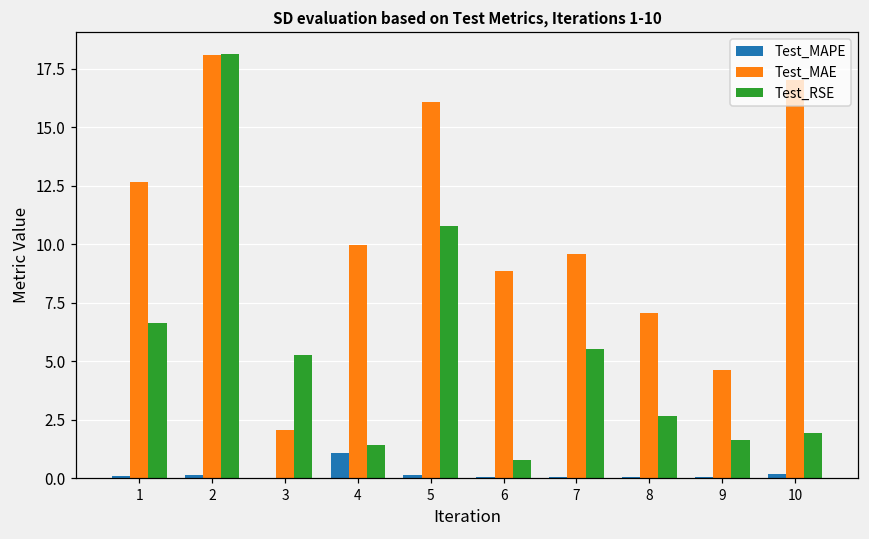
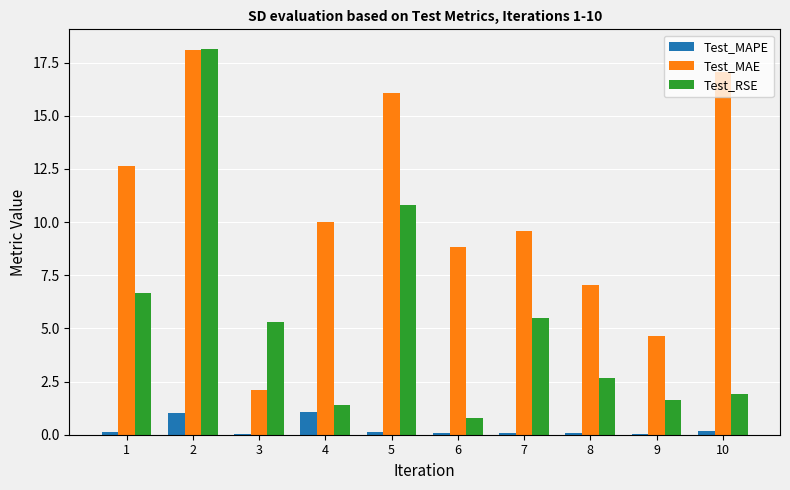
  {
    "Test_MAPE": {
-     "2": 0.1,
+     "2": 1.0,
      "4": 1.1,
      "5": 0.1,
      "10": 0.2
    },
    "Test_MAE": {
      "1": 12.7,
      "2": 18.1,
      "3": 2.1,
      "4": 10.0,
      "5": 16.1,
      "6": 8.8,
      "7": 9.6,
      "8": 7.1,
      "9": 4.6
    },
    "Test_RSE": {
      "1": 6.7,
      "2": 18.2,
      "3": 5.3,
      "4": 1.4,
      "5": 10.8,
      "6": 0.8,
      "7": 5.5,
      "8": 2.7,
      "9": 1.6,
      "10": 1.9
    }
  }
